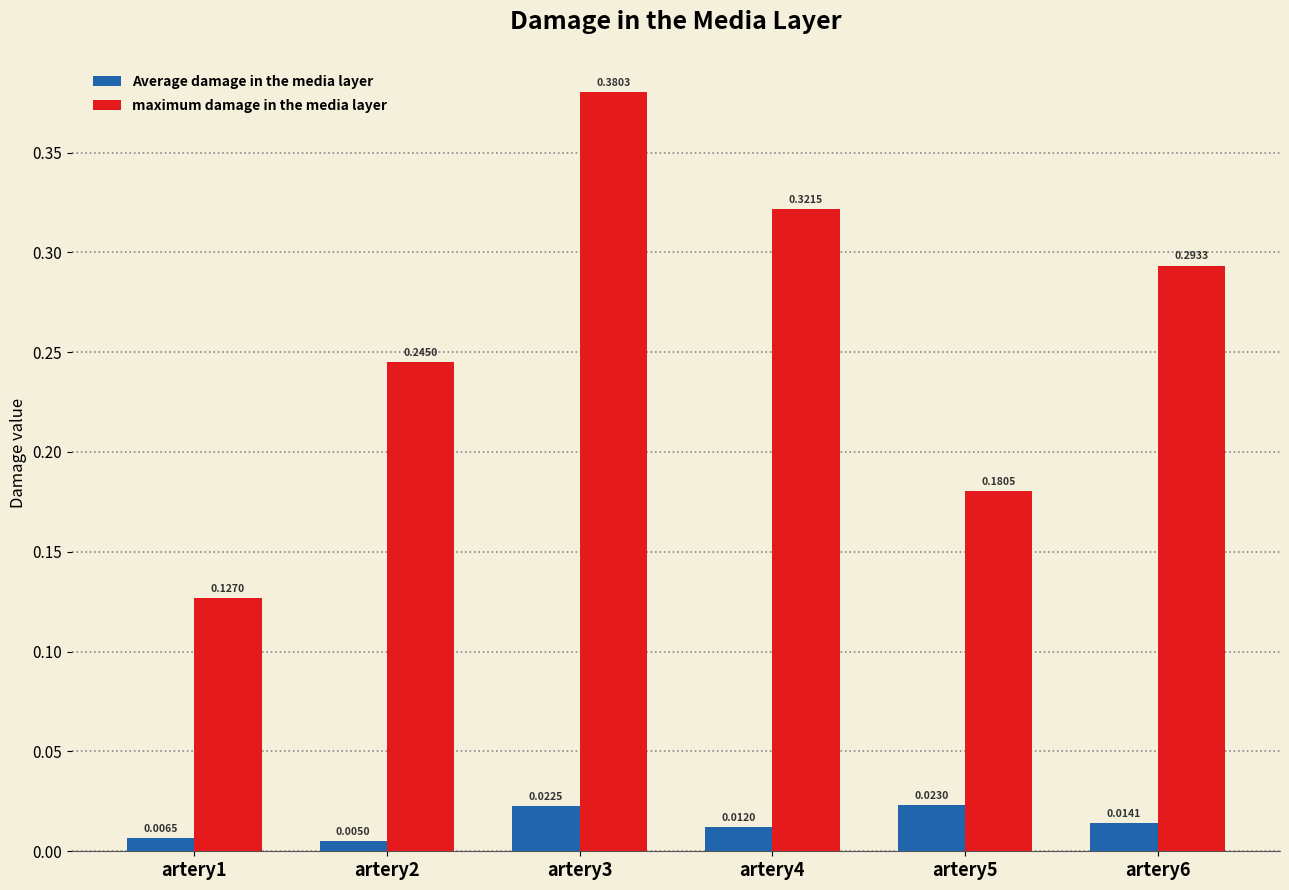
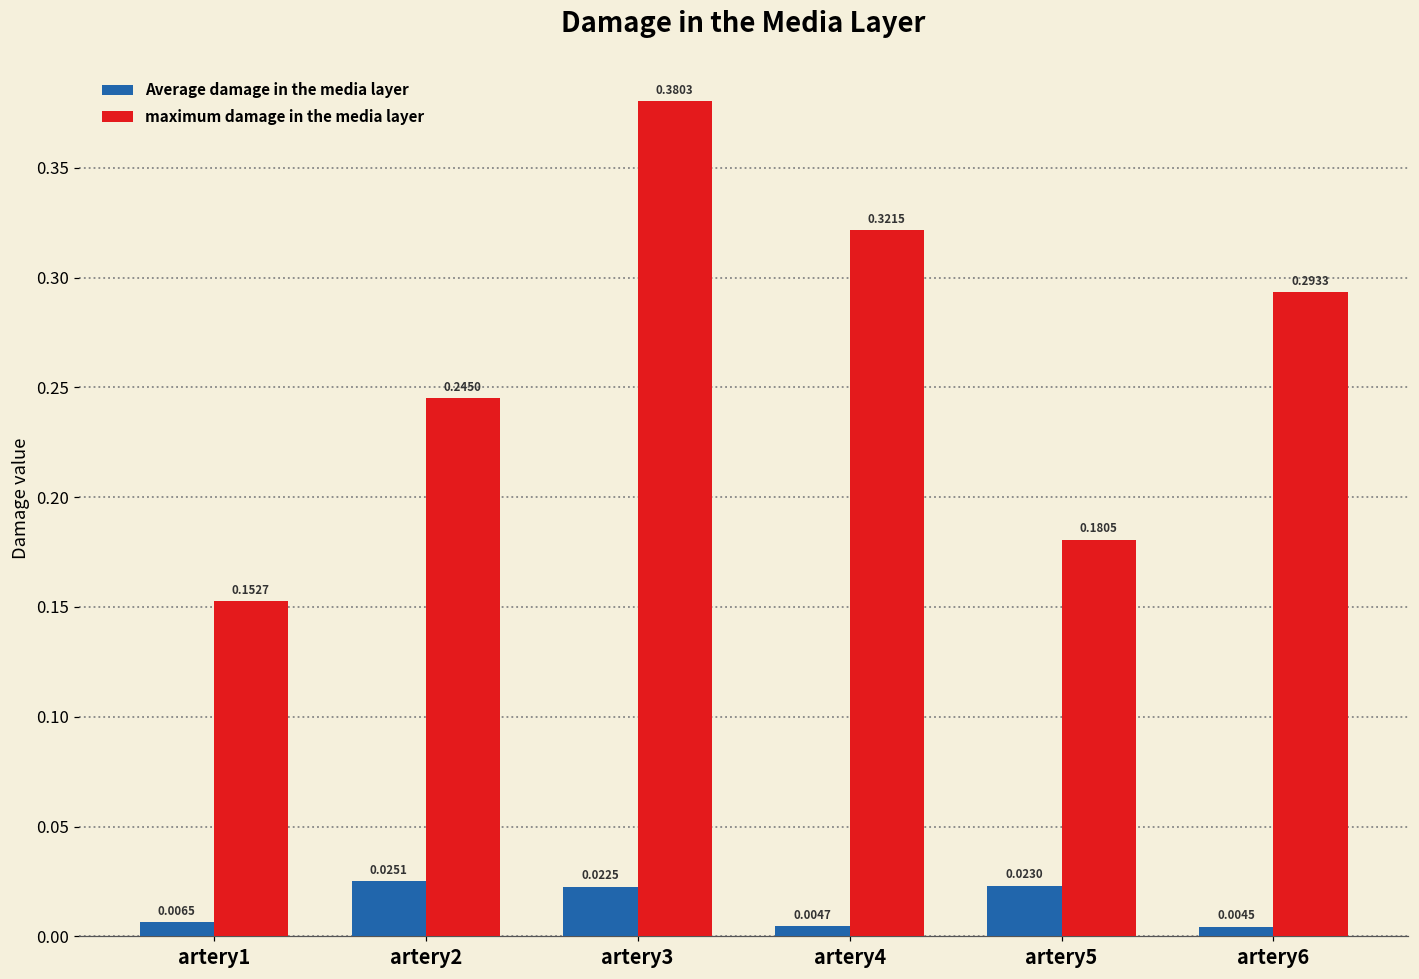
  {
    "Average damage in the media layer": {
      "artery1": 0.0065,
-     "artery2": 0.0050,
+     "artery2": 0.0251,
      "artery3": 0.0225,
-     "artery4": 0.0120,
+     "artery4": 0.0047,
      "artery5": 0.0230,
-     "artery6": 0.0141
+     "artery6": 0.0045
    },
    "maximum damage in the media layer": {
-     "artery1": 0.1270,
+     "artery1": 0.1527,
      "artery2": 0.2450,
      "artery3": 0.3803,
      "artery4": 0.3215,
      "artery5": 0.1805,
      "artery6": 0.2933
    }
  }
